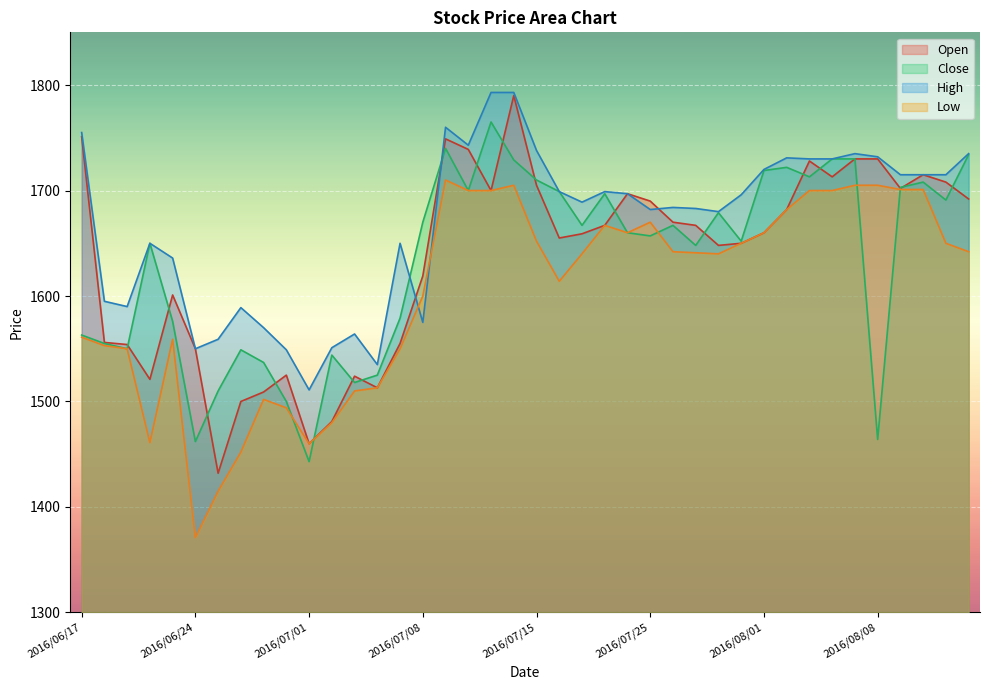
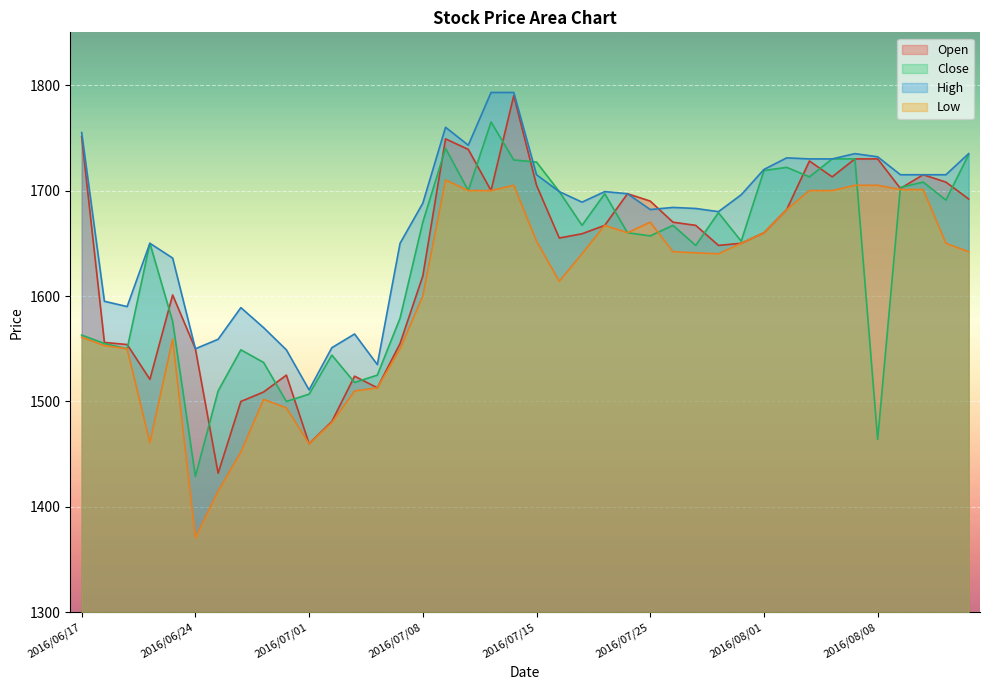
  {
    "Close": {
-     "2016/06/24": 1462,
-     "2016/07/01": 1443,
+     "2016/06/24": 1429,
+     "2016/07/01": 1507,
      "2016/07/08": 1670,
-     "2016/07/15": 1710,
+     "2016/07/15": 1727,
      "2016/07/25": 1657,
      "2016/08/08": 1464
    },
    "High": {
      "2016/06/17": 1755,
      "2016/07/01": 1511,
-     "2016/07/08": 1575,
-     "2016/07/15": 1738,
+     "2016/07/08": 1688,
+     "2016/07/15": 1715,
      "2016/07/25": 1682
    }
  }
